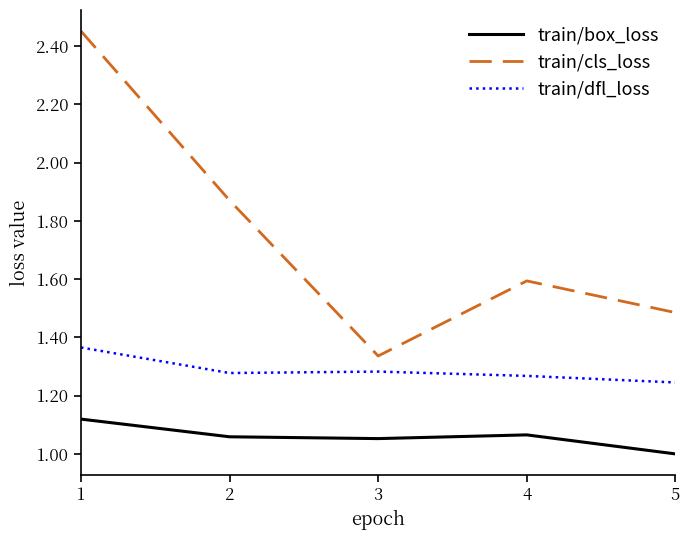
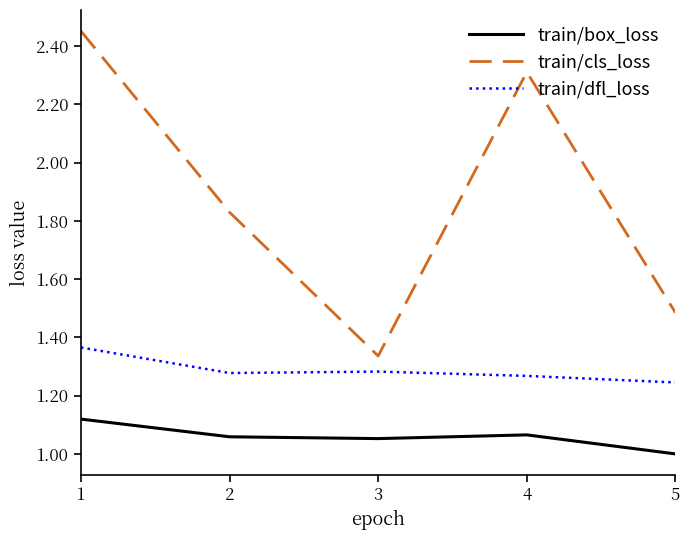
  {
    "train/box_loss": {
      "1": 1.12,
      "2": 1.06,
      "3": 1.05,
      "4": 1.06,
      "5": 1.00
    },
    "train/cls_loss": {
      "1": 2.45,
-     "2": 1.87,
+     "2": 1.83,
      "3": 1.34,
-     "4": 1.59,
+     "4": 2.31,
      "5": 1.48
    },
    "train/dfl_loss": {
      "1": 1.37,
      "2": 1.28,
      "3": 1.28,
      "4": 1.27,
      "5": 1.24
    }
  }
